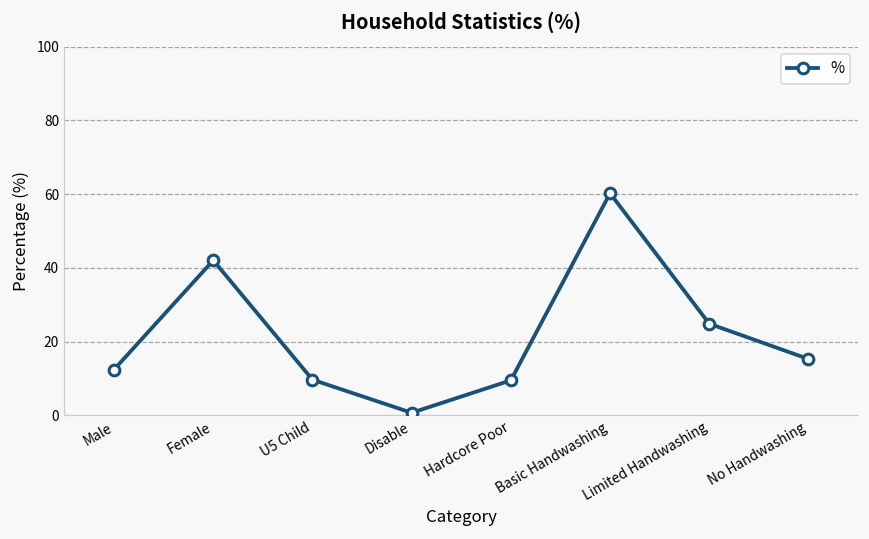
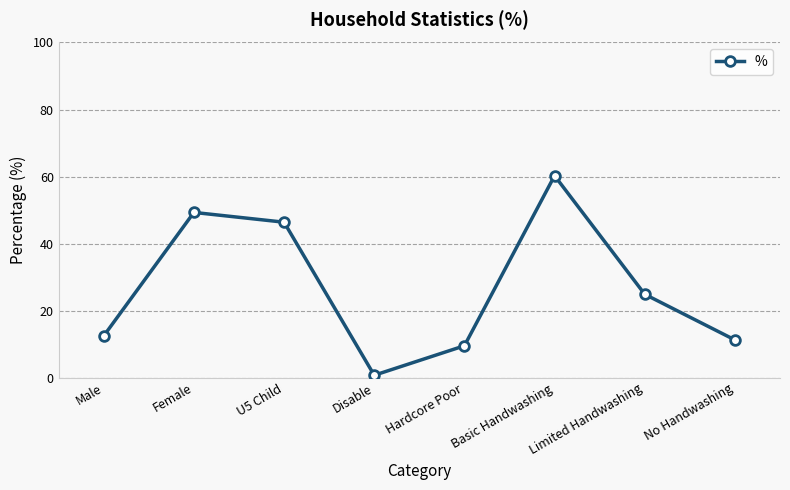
  {
    "Male": 12,
-   "Female": 42,
-   "U5 Child": 10,
+   "Female": 49,
+   "U5 Child": 46,
    "Disable": 1,
    "Hardcore Poor": 10,
    "Basic Handwashing": 60,
    "Limited Handwashing": 25,
-   "No Handwashing": 15
+   "No Handwashing": 11
  }
